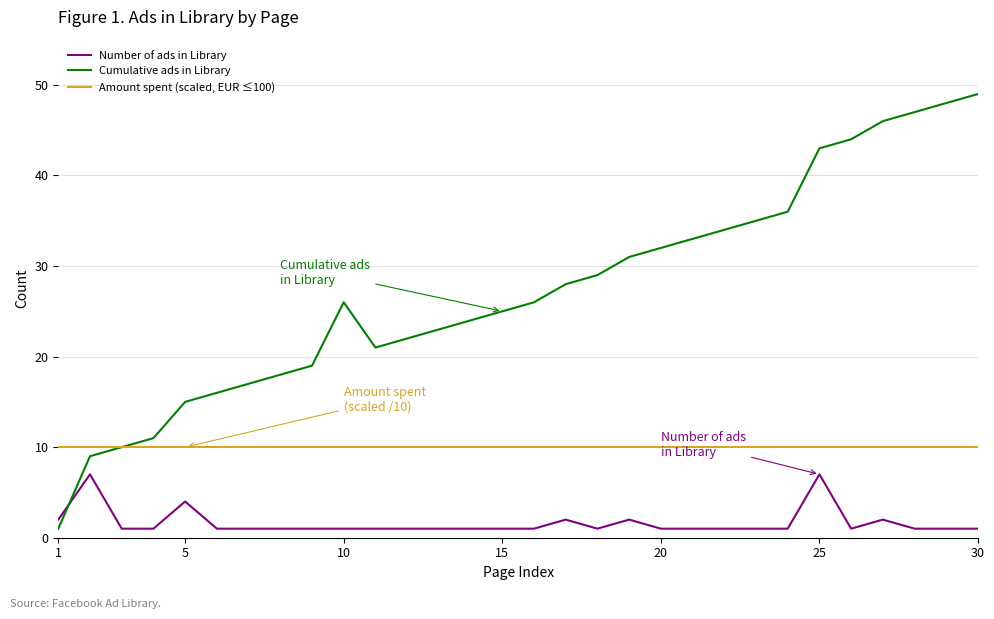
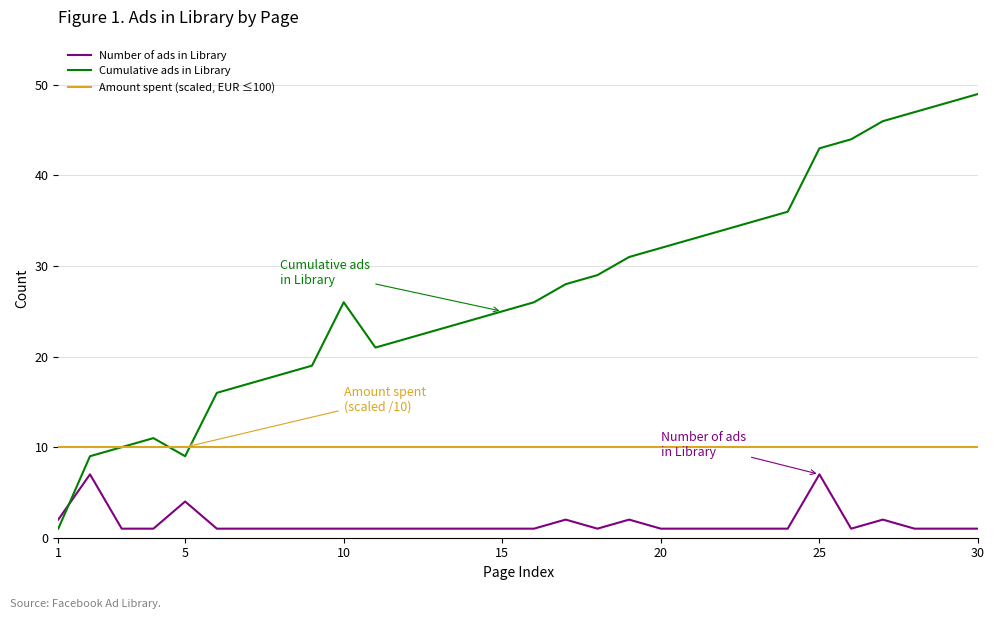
  {
    "Number of ads in Library": {
      "1": 2,
      "5": 4,
      "10": 1,
      "15": 1,
      "20": 1,
      "25": 7,
      "30": 1
    },
    "Cumulative ads in Library": {
      "1": 1,
-     "5": 15,
+     "5": 9,
      "10": 26,
      "15": 25,
      "20": 32,
      "25": 43,
      "30": 49
    },
    "Amount spent (scaled, EUR ≤100)": {
      "1": 10,
      "5": 10,
      "15": 10,
      "20": 10,
      "25": 10,
      "30": 10
    }
  }
